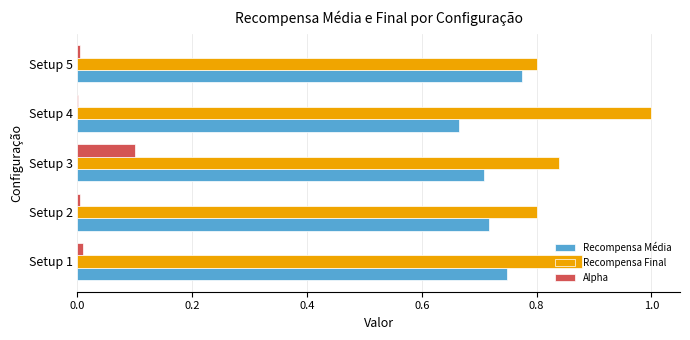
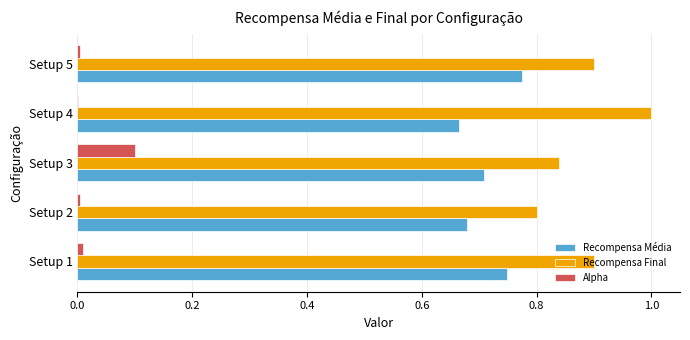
  {
    "Recompensa Média": {
      "Setup 5": 0.77,
      "Setup 4": 0.66,
      "Setup 3": 0.71,
-     "Setup 2": 0.72,
+     "Setup 2": 0.68,
      "Setup 1": 0.75
    },
    "Recompensa Final": {
-     "Setup 5": 0.8,
+     "Setup 5": 0.9,
      "Setup 4": 1.00,
      "Setup 3": 0.84,
      "Setup 2": 0.80,
-     "Setup 1": 0.88
+     "Setup 1": 0.90
    },
    "Alpha": {
      "Setup 5": 0.01,
      "Setup 3": 0.10,
      "Setup 2": 0.01,
      "Setup 1": 0.01
    }
  }
